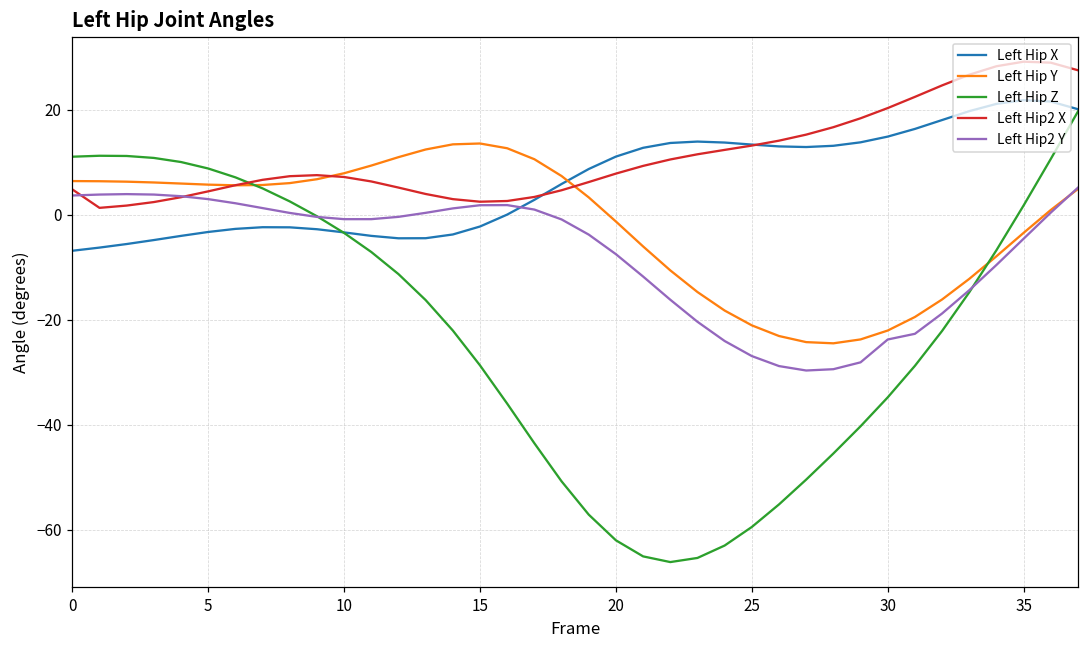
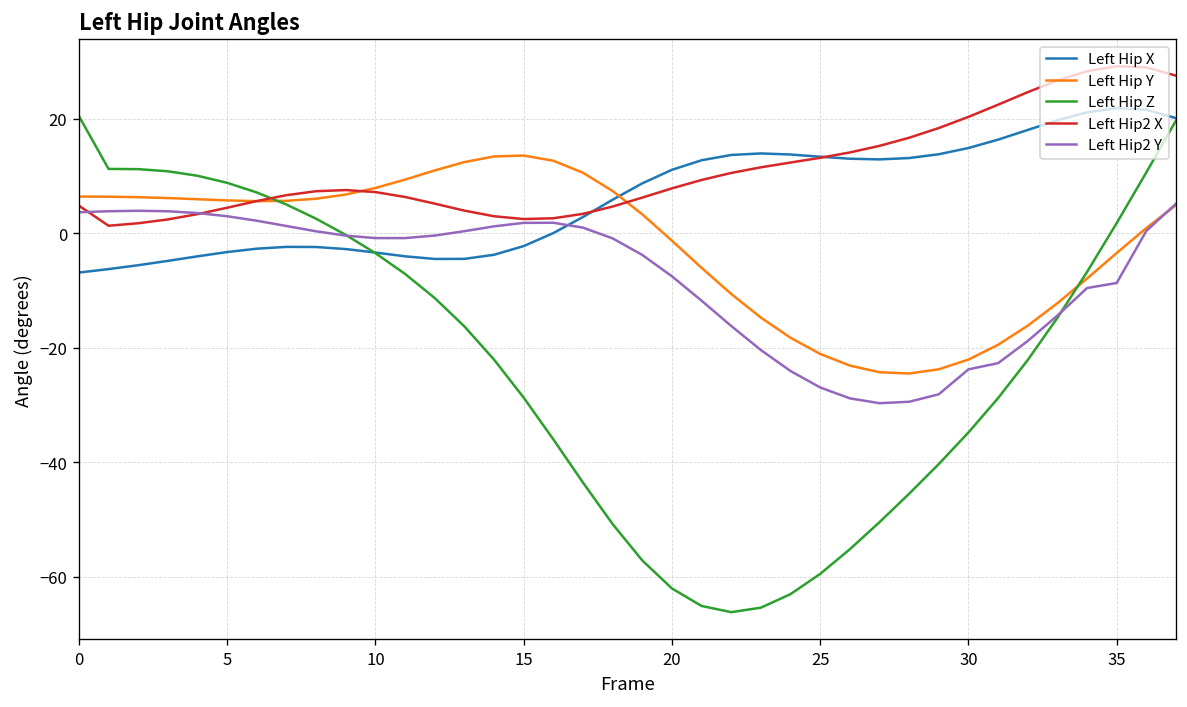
  {
    "Left Hip X": {
      "0": -7,
      "5": -3,
      "15": -2,
      "20": 11,
      "30": 15
    },
    "Left Hip Y": {
      "0": 6,
      "5": 6,
      "10": 8,
      "15": 14,
      "20": -1,
      "25": -21,
      "30": -22,
      "35": -3
    },
    "Left Hip Z": {
-     "0": 11,
+     "0": 20,
      "5": 9,
      "15": -29,
      "20": -62,
      "25": -59,
      "30": -35,
      "35": 2
    },
    "Left Hip2 X": {
      "0": 5,
      "5": 4,
      "10": 7,
      "15": 2,
      "20": 8,
      "30": 20
    },
    "Left Hip2 Y": {
      "0": 4,
      "5": 3,
      "10": -1,
      "15": 2,
      "20": -8,
      "25": -27,
      "30": -24,
-     "35": -5
+     "35": -9
    }
  }
